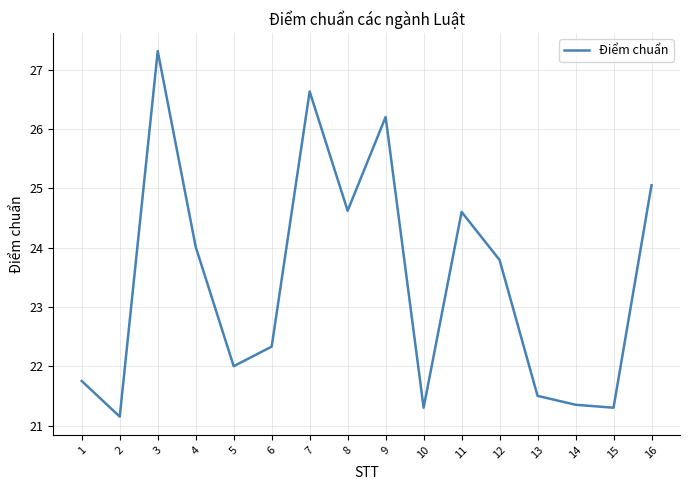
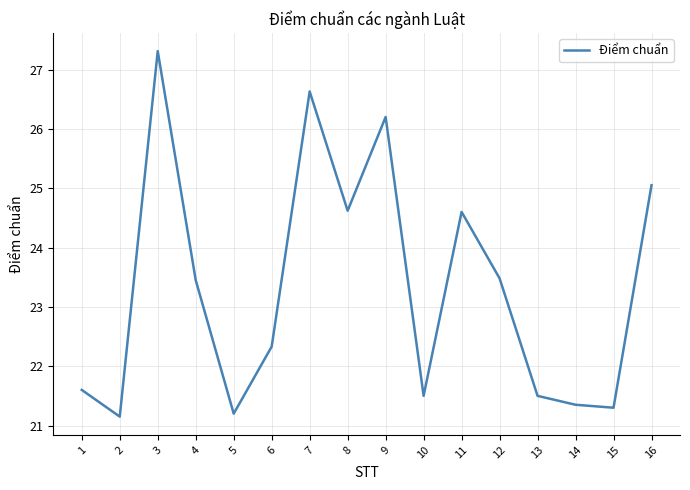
  {
-   "1": 21.8,
+   "1": 21.6,
    "2": 21.2,
    "3": 27.3,
-   "4": 24.0,
-   "5": 22.0,
+   "4": 23.5,
+   "5": 21.2,
    "6": 22.3,
    "7": 26.6,
    "8": 24.6,
    "9": 26.2,
-   "10": 21.3,
+   "10": 21.5,
    "11": 24.6,
-   "12": 23.8,
+   "12": 23.5,
    "13": 21.5,
    "14": 21.4,
    "15": 21.3,
    "16": 25.1
  }
